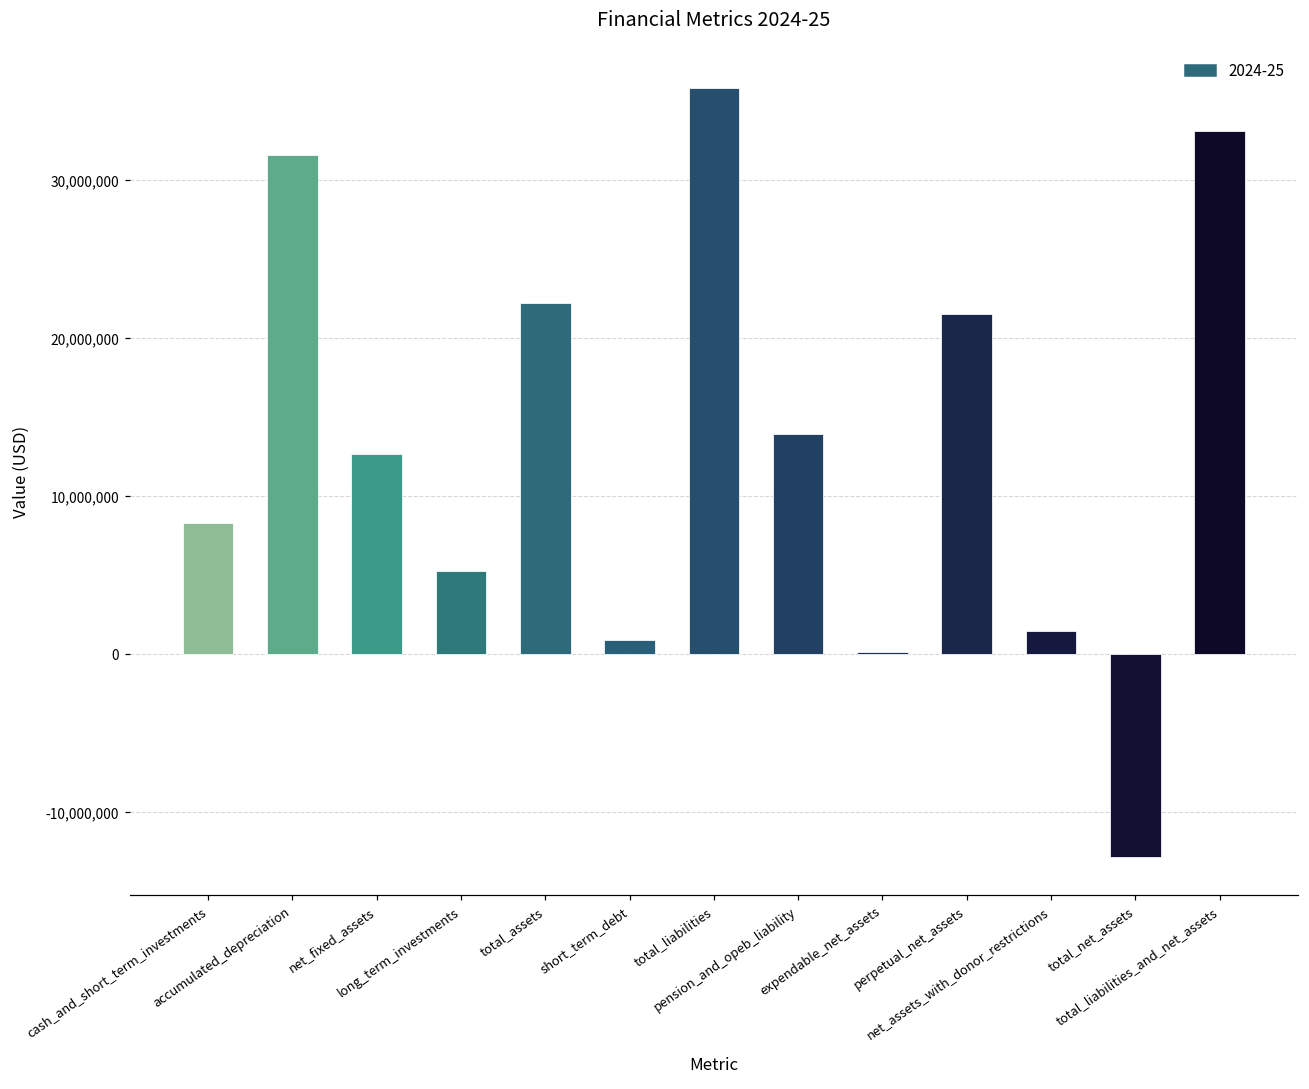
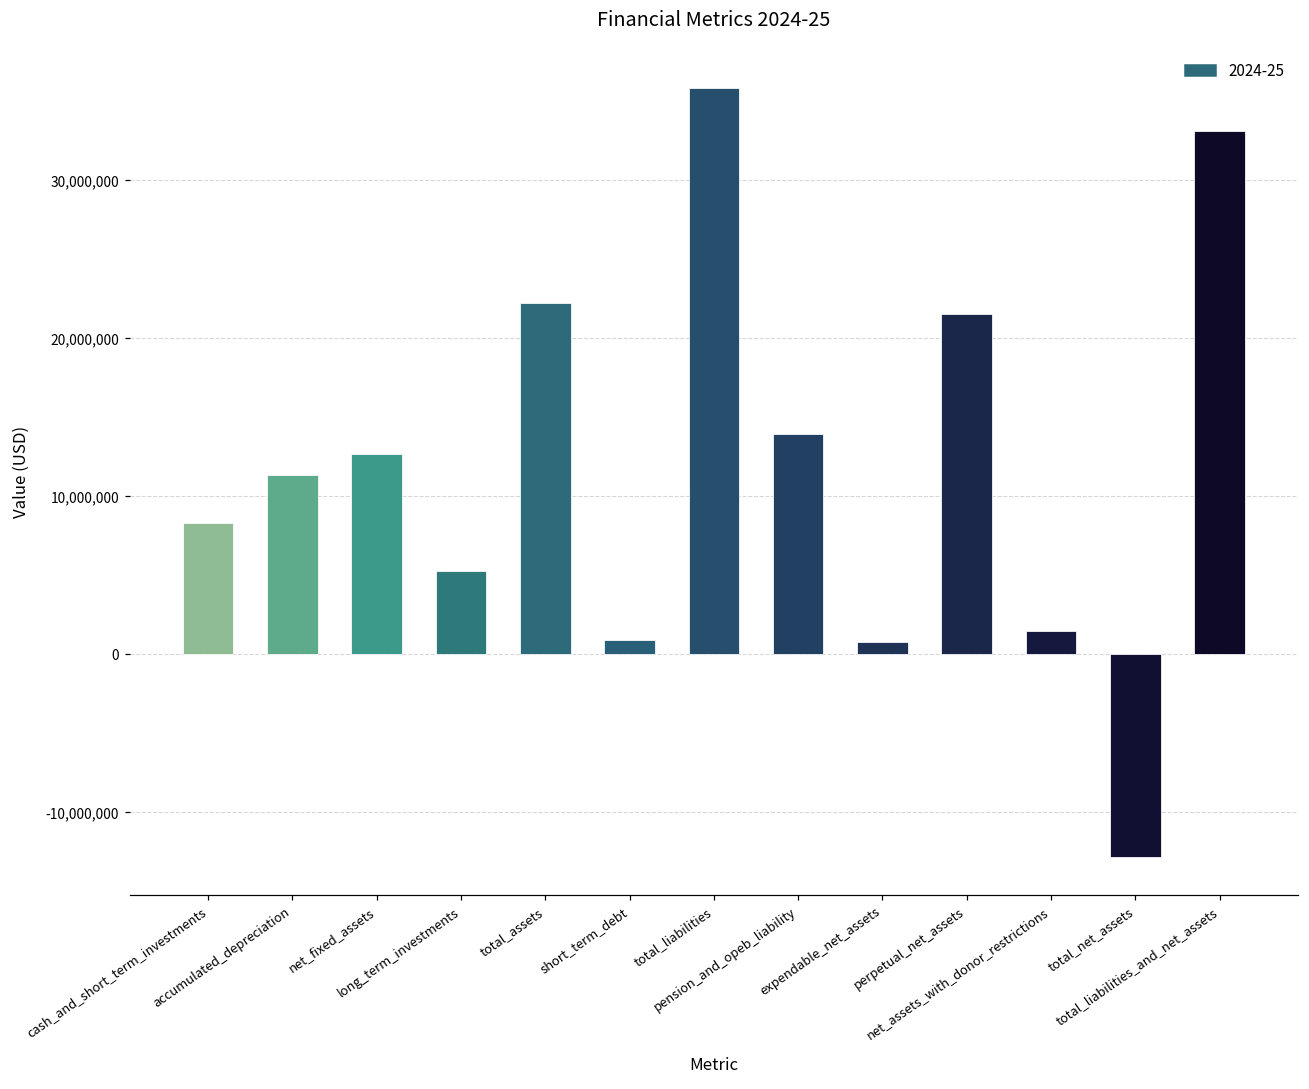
  {
    "cash_and_short_term_investments": "8,300,000",
-   "accumulated_depreciation": "31,600,000",
+   "accumulated_depreciation": "11,300,000",
    "net_fixed_assets": "12,700,000",
    "long_term_investments": "5,300,000",
    "total_assets": "22,300,000",
    "short_term_debt": "900,000",
    "total_liabilities": "35,900,000",
    "pension_and_opeb_liability": "14,000,000",
-   "expendable_net_assets": "100,000",
+   "expendable_net_assets": "800,000",
    "perpetual_net_assets": "21,500,000",
    "net_assets_with_donor_restrictions": "1,500,000",
    "total_net_assets": "-12,800,000",
    "total_liabilities_and_net_assets": "33,100,000"
  }
